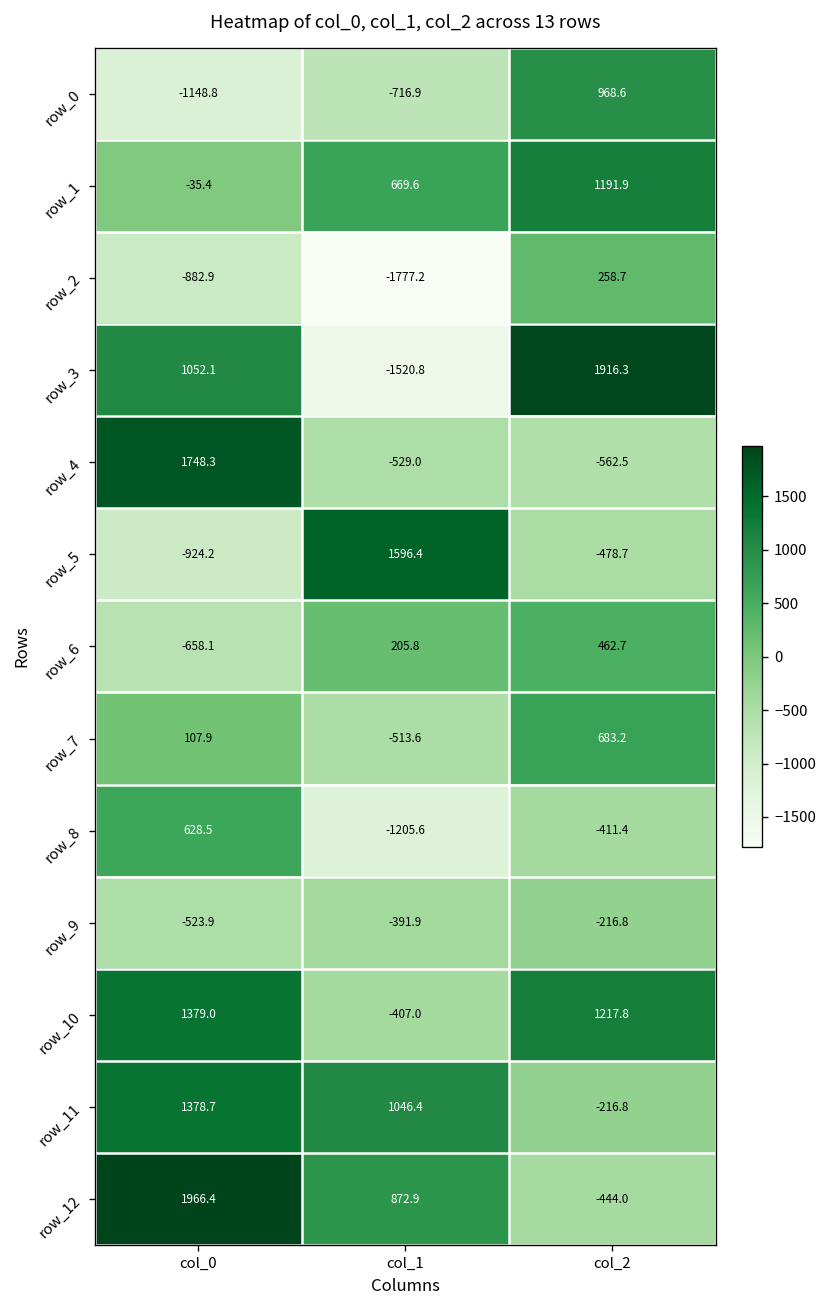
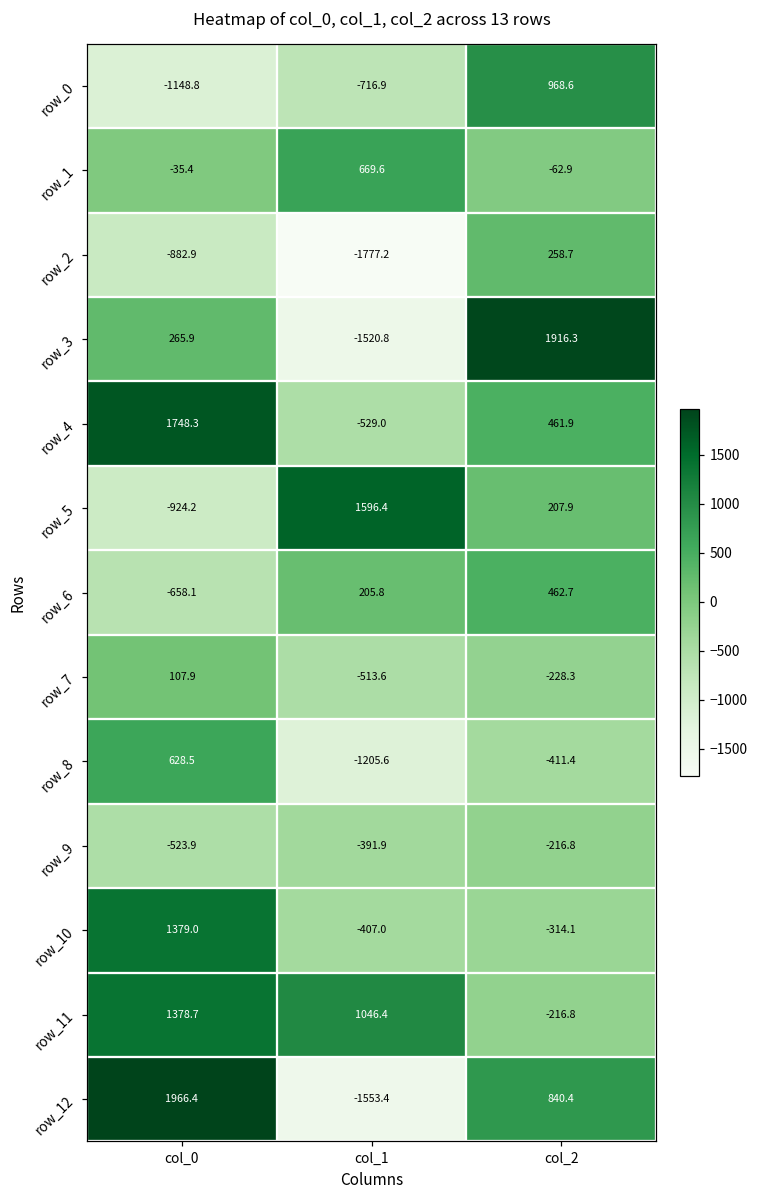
  {
    "row_0": {
      "col_0": -1148.8,
      "col_1": -716.9,
      "col_2": 968.6
    },
    "row_1": {
      "col_0": -35.4,
      "col_1": 669.6,
-     "col_2": 1191.9
+     "col_2": -62.9
    },
    "row_2": {
      "col_0": -882.9,
      "col_1": -1777.2,
      "col_2": 258.7
    },
    "row_3": {
-     "col_0": 1052.1,
+     "col_0": 265.9,
      "col_1": -1520.8,
      "col_2": 1916.3
    },
    "row_4": {
      "col_0": 1748.3,
      "col_1": -529.0,
-     "col_2": -562.5
+     "col_2": 461.9
    },
    "row_5": {
      "col_0": -924.2,
      "col_1": 1596.4,
-     "col_2": -478.7
+     "col_2": 207.9
    },
    "row_6": {
      "col_0": -658.1,
      "col_1": 205.8,
      "col_2": 462.7
    },
    "row_7": {
      "col_0": 107.9,
      "col_1": -513.6,
-     "col_2": 683.2
+     "col_2": -228.3
    },
    "row_8": {
      "col_0": 628.5,
      "col_1": -1205.6,
      "col_2": -411.4
    },
    "row_9": {
      "col_0": -523.9,
      "col_1": -391.9,
      "col_2": -216.8
    },
    "row_10": {
      "col_0": 1379.0,
      "col_1": -407.0,
-     "col_2": 1217.8
+     "col_2": -314.1
    },
    "row_11": {
      "col_0": 1378.7,
      "col_1": 1046.4,
      "col_2": -216.8
    },
    "row_12": {
      "col_0": 1966.4,
-     "col_1": 872.9,
-     "col_2": -444.0
+     "col_1": -1553.4,
+     "col_2": 840.4
    }
  }
